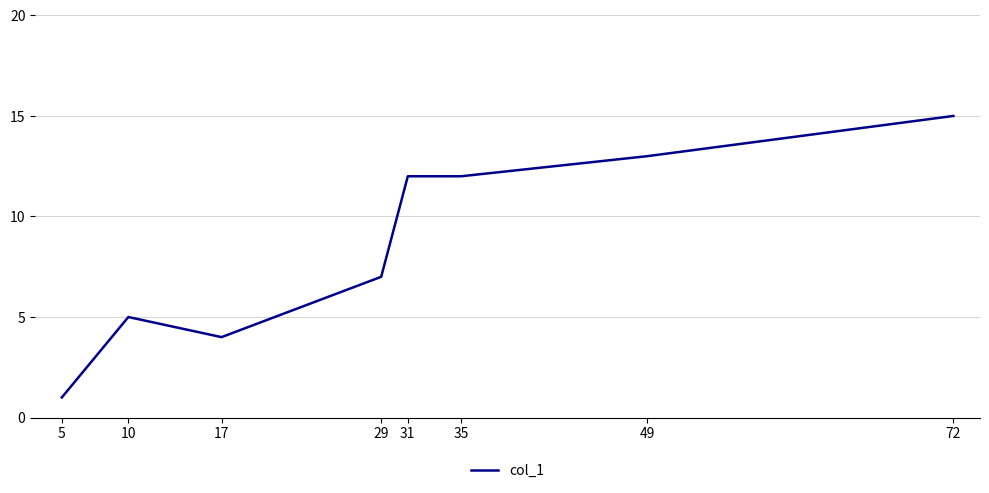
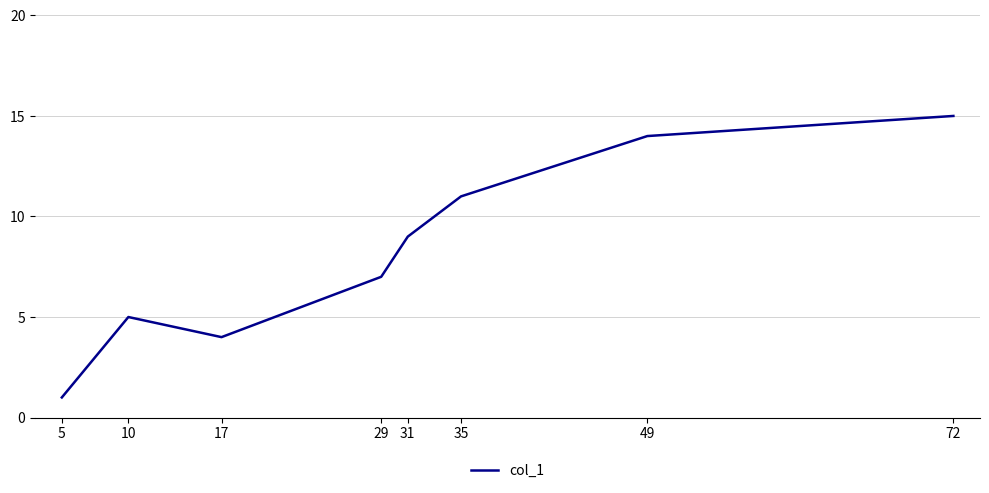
  {
    "5": 1,
    "10": 5,
    "17": 4,
    "29": 7,
-   "31": 12,
-   "35": 12,
-   "49": 13,
+   "31": 9,
+   "35": 11,
+   "49": 14,
    "72": 15
  }
